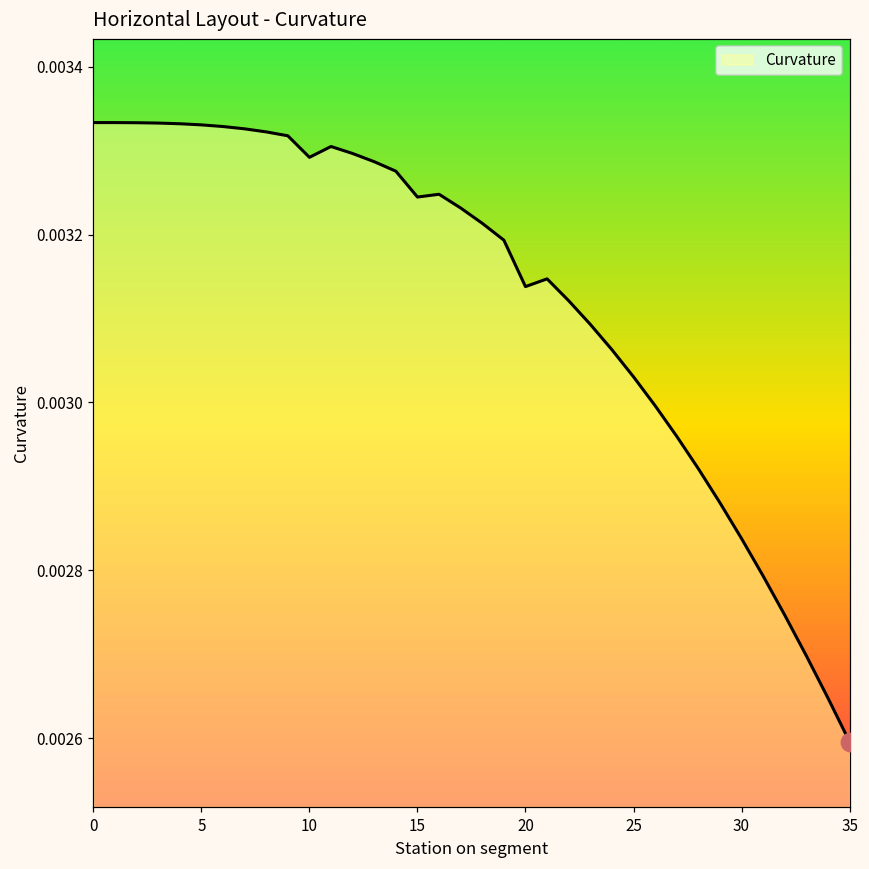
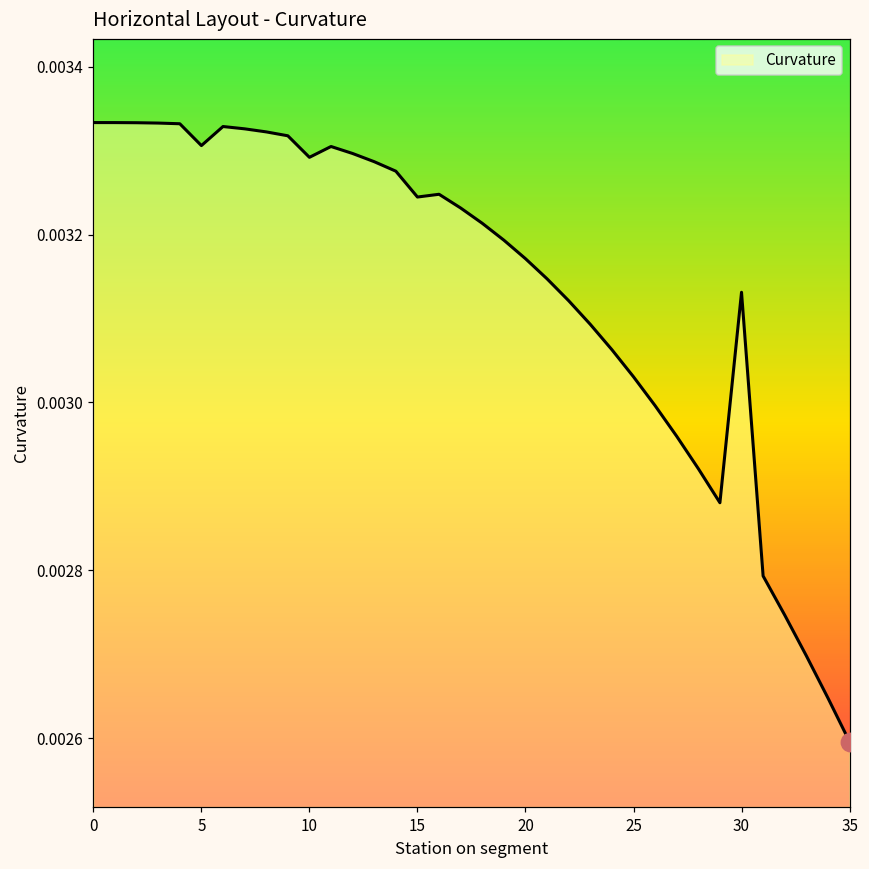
  {
    "Curvature": {
      "0": 0.00333,
-     "5": 0.00333,
+     "5": 0.00331,
      "10": 0.00329,
      "15": 0.00324,
-     "20": 0.00314,
+     "20": 0.00317,
      "25": 0.00303,
-     "30": 0.00284
+     "30": 0.00313
    }
  }
